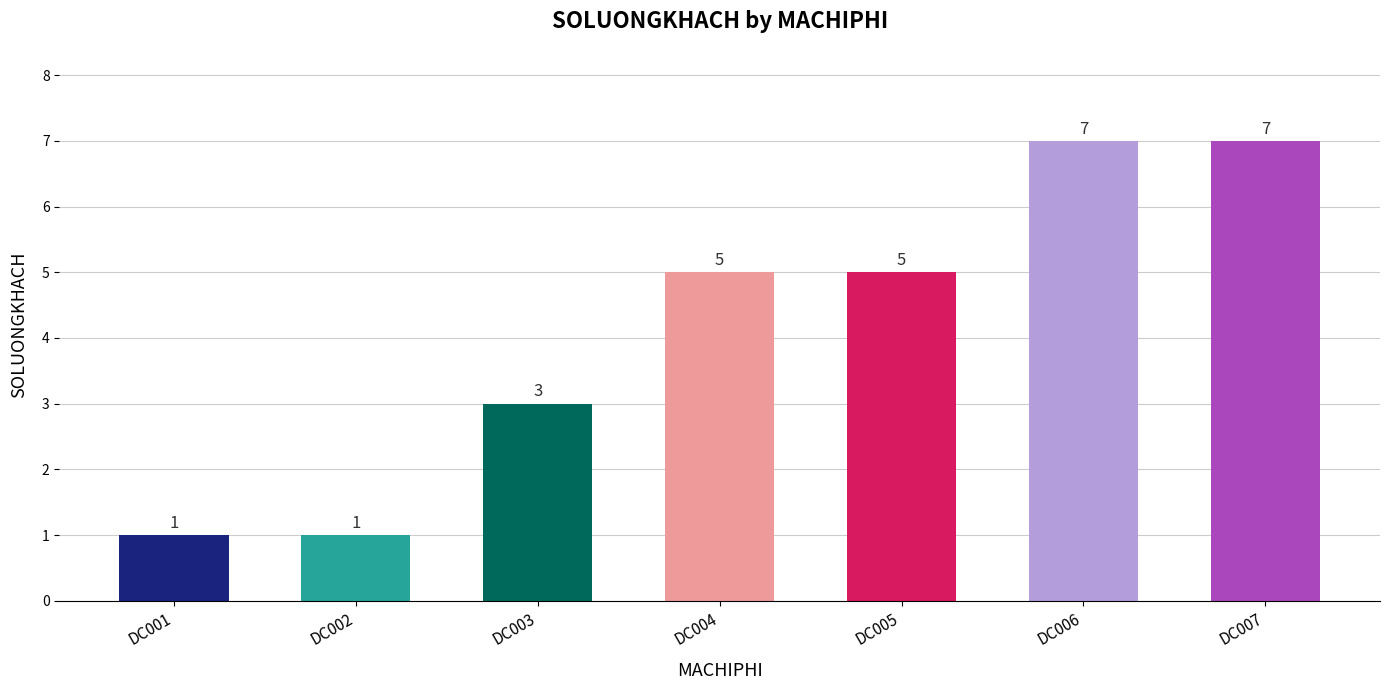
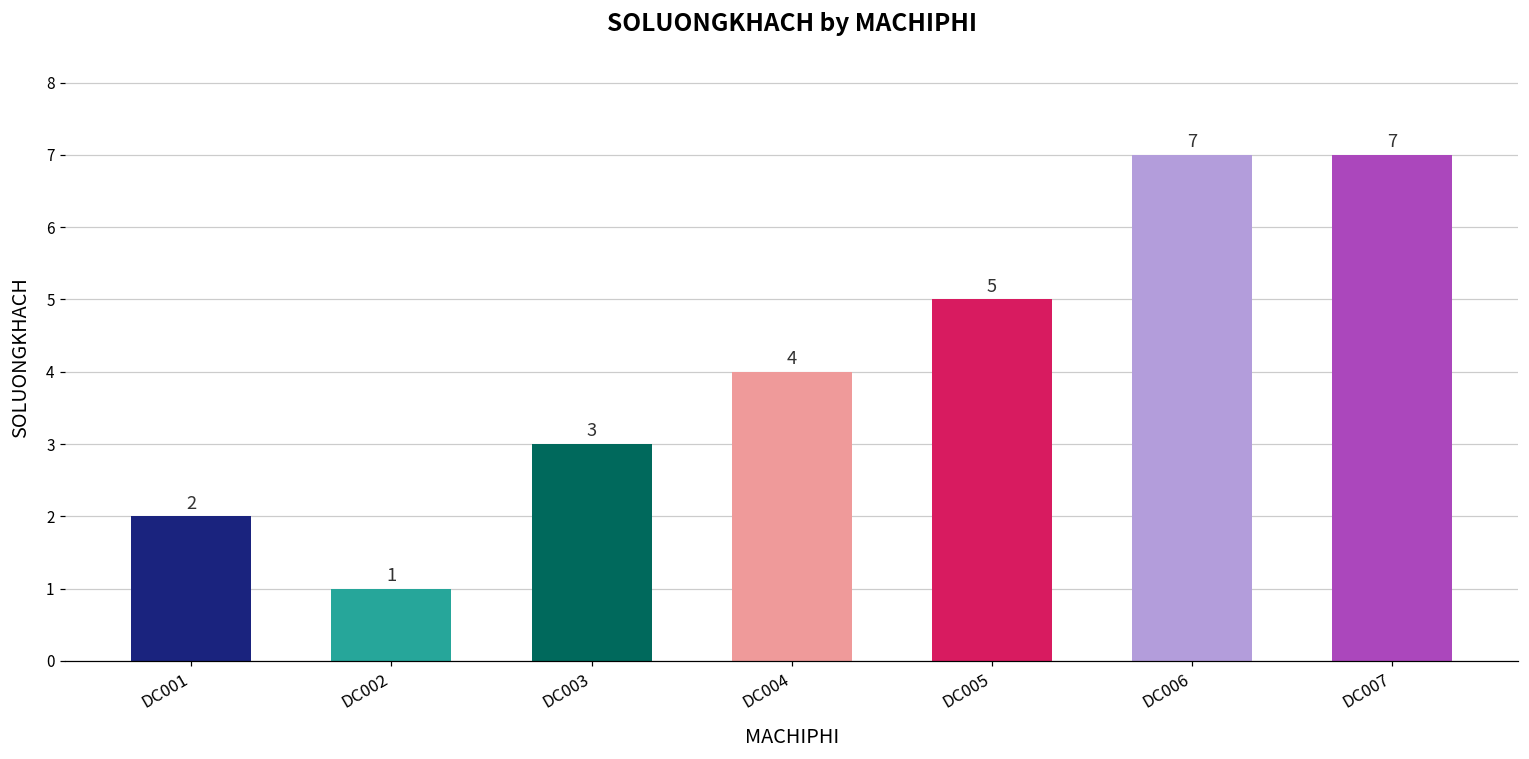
  {
-   "DC001": 1,
+   "DC001": 2,
    "DC002": 1,
    "DC003": 3,
-   "DC004": 5,
+   "DC004": 4,
    "DC005": 5,
    "DC006": 7,
    "DC007": 7
  }
